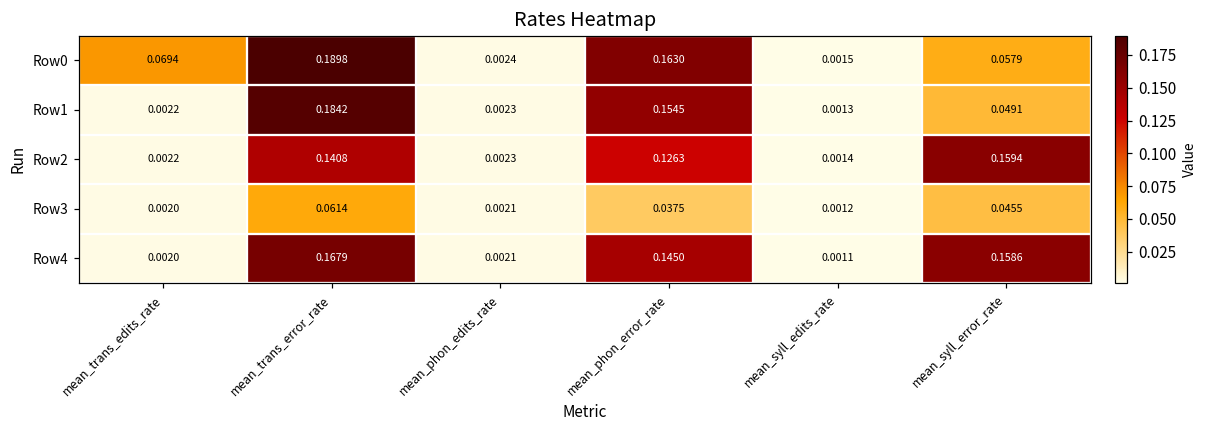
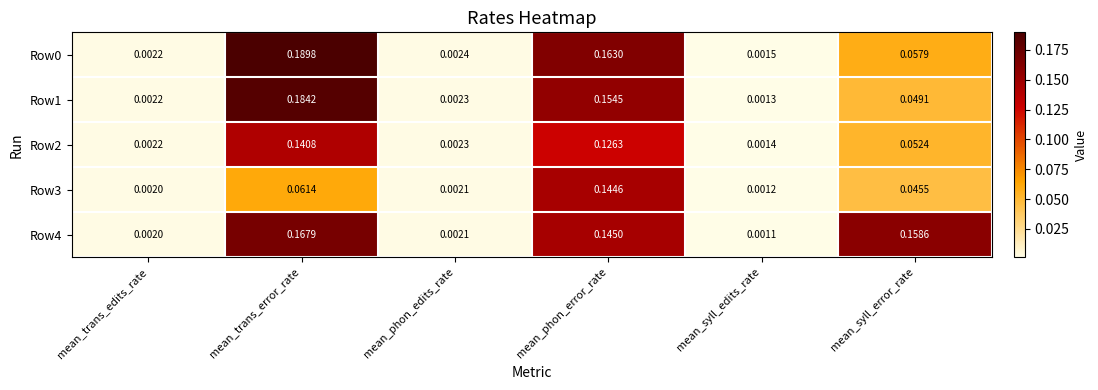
  {
    "Row0": {
-     "mean_trans_edits_rate": 0.0694,
+     "mean_trans_edits_rate": 0.0022,
      "mean_trans_error_rate": 0.1898,
      "mean_phon_edits_rate": 0.0024,
      "mean_phon_error_rate": 0.1630,
      "mean_syll_edits_rate": 0.0015,
      "mean_syll_error_rate": 0.0579
    },
    "Row1": {
      "mean_trans_edits_rate": 0.0022,
      "mean_trans_error_rate": 0.1842,
      "mean_phon_edits_rate": 0.0023,
      "mean_phon_error_rate": 0.1545,
      "mean_syll_edits_rate": 0.0013,
      "mean_syll_error_rate": 0.0491
    },
    "Row2": {
      "mean_trans_edits_rate": 0.0022,
      "mean_trans_error_rate": 0.1408,
      "mean_phon_edits_rate": 0.0023,
      "mean_phon_error_rate": 0.1263,
      "mean_syll_edits_rate": 0.0014,
-     "mean_syll_error_rate": 0.1594
+     "mean_syll_error_rate": 0.0524
    },
    "Row3": {
      "mean_trans_edits_rate": 0.0020,
      "mean_trans_error_rate": 0.0614,
      "mean_phon_edits_rate": 0.0021,
-     "mean_phon_error_rate": 0.0375,
+     "mean_phon_error_rate": 0.1446,
      "mean_syll_edits_rate": 0.0012,
      "mean_syll_error_rate": 0.0455
    },
    "Row4": {
      "mean_trans_edits_rate": 0.0020,
      "mean_trans_error_rate": 0.1679,
      "mean_phon_edits_rate": 0.0021,
      "mean_phon_error_rate": 0.1450,
      "mean_syll_edits_rate": 0.0011,
      "mean_syll_error_rate": 0.1586
    }
  }
